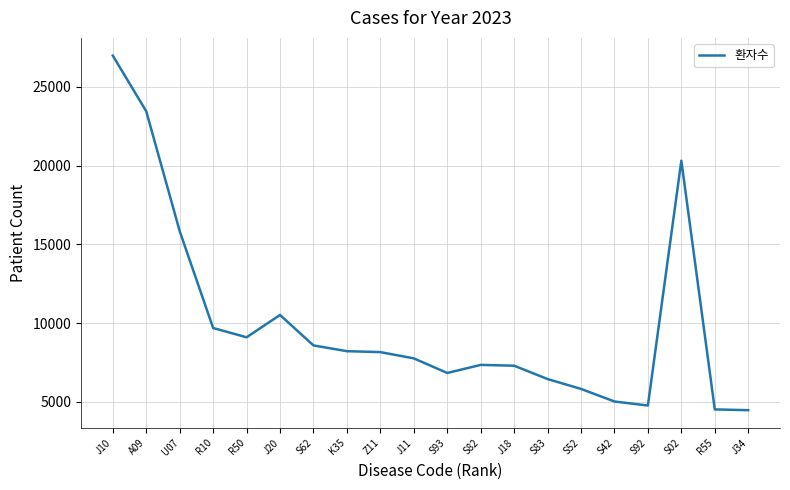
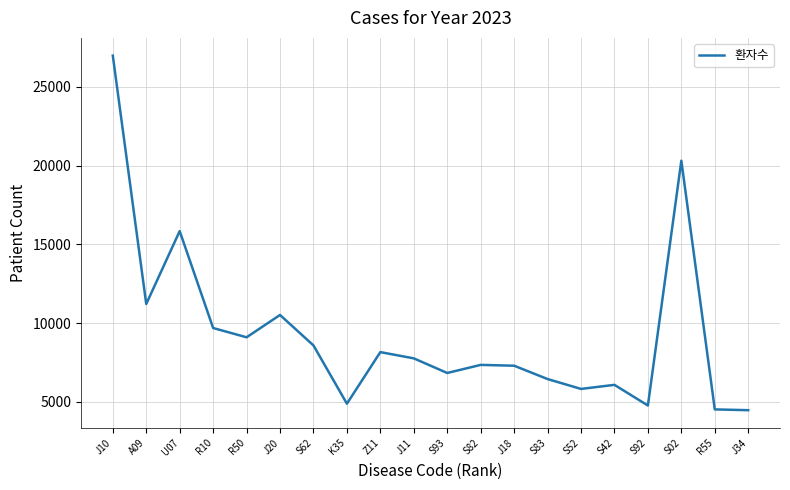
  {
    "J10": 27000,
-   "A09": 23400,
+   "A09": 11200,
    "U07": 15800,
    "R10": 9700,
    "R50": 9100,
    "J20": 10500,
    "S62": 8600,
-   "K35": 8200,
+   "K35": 4900,
    "Z11": 8200,
    "J11": 7800,
    "S93": 6800,
    "S82": 7300,
    "J18": 7300,
    "S83": 6400,
    "S52": 5800,
-   "S42": 5000,
+   "S42": 6100,
    "S92": 4800,
    "S02": 20300,
    "R55": 4500,
    "J34": 4500
  }
